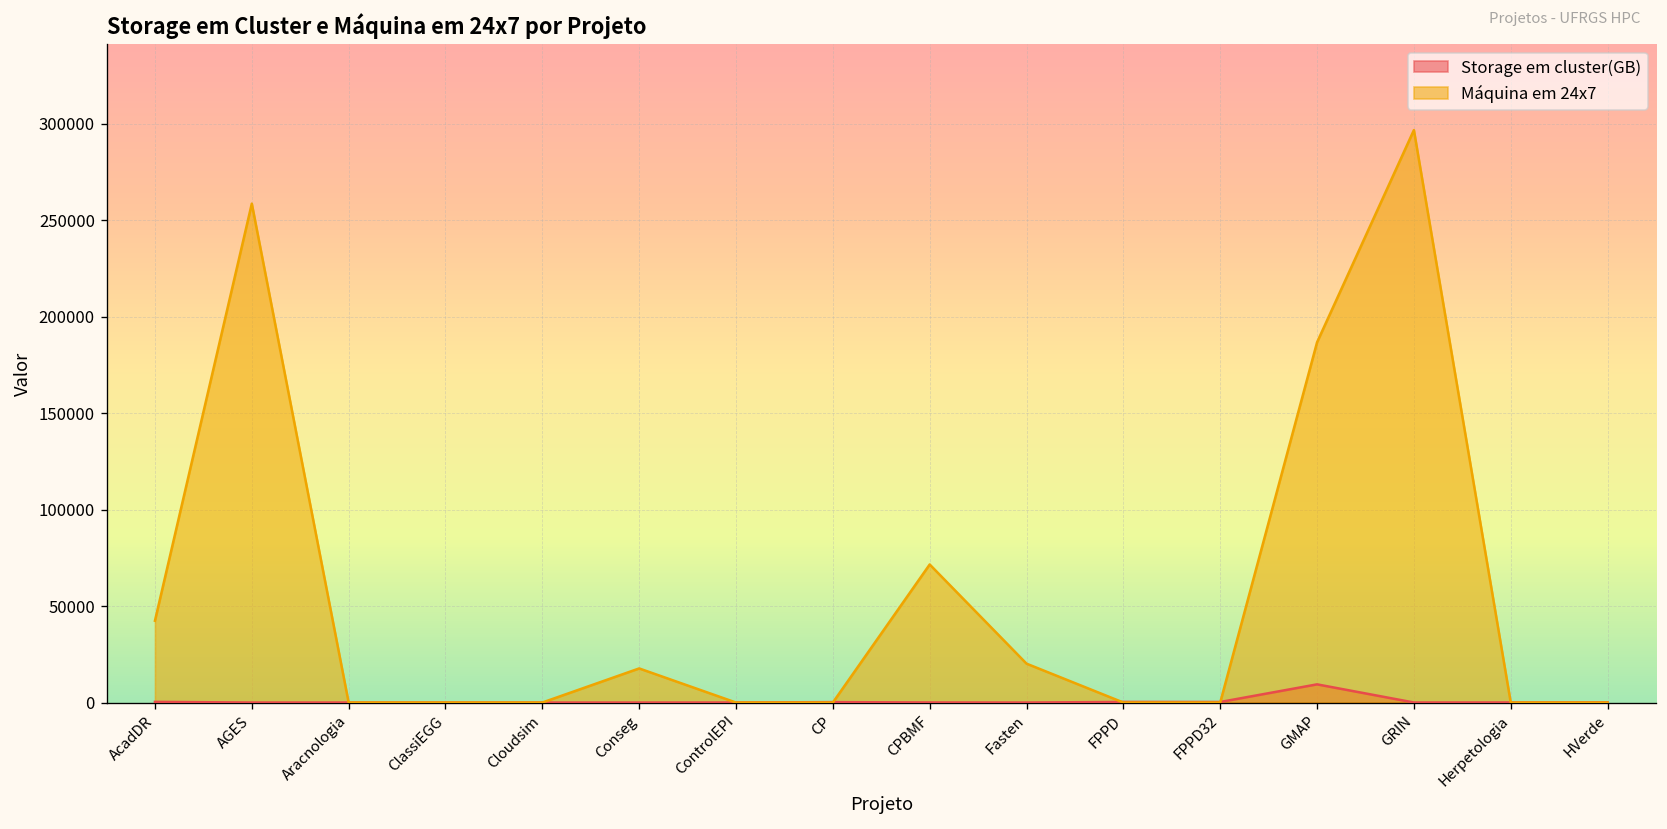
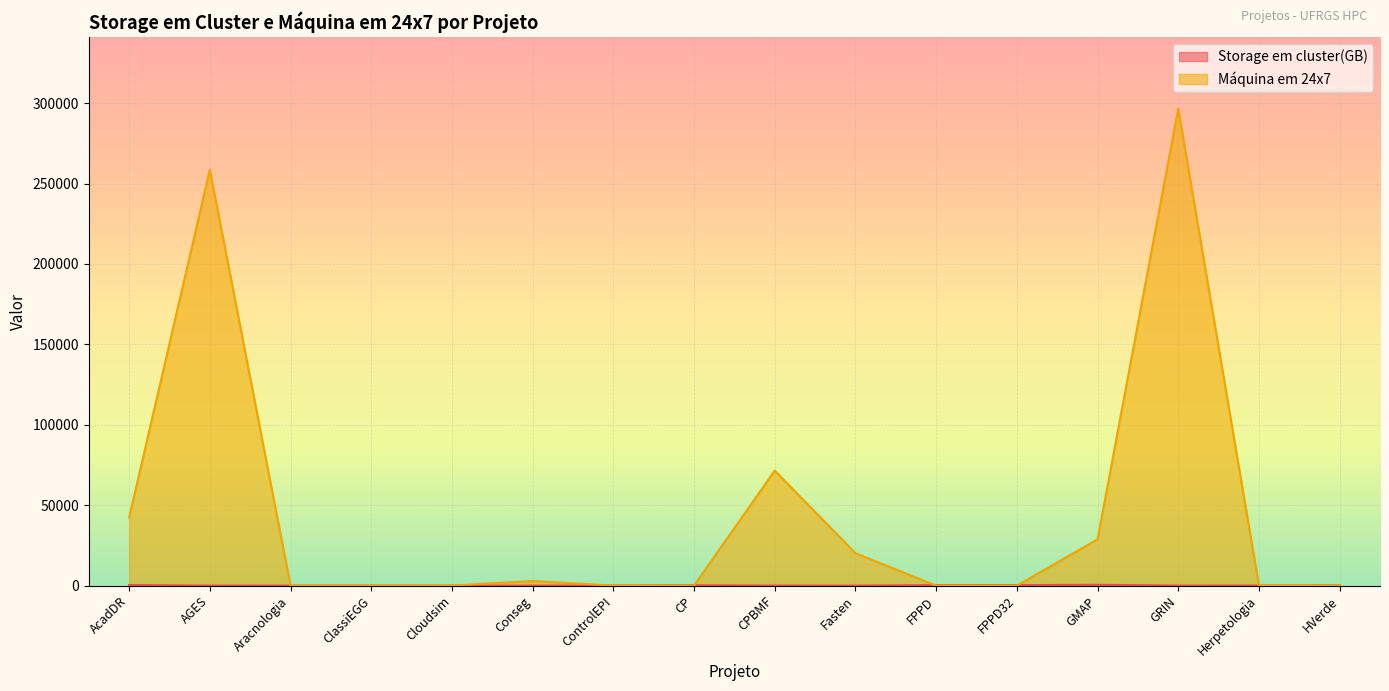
  {
    "Storage em cluster(GB)": {
      "AcadDR": 0,
      "AGES": 0,
      "Conseg": 0,
      "CPBMF": 0,
      "Fasten": 0,
-     "GMAP": 9000,
+     "GMAP": 1000,
      "GRIN": 0
    },
    "Máquina em 24x7": {
      "AcadDR": 42000,
      "AGES": 259000,
-     "Conseg": 18000,
+     "Conseg": 3000,
      "CPBMF": 72000,
      "Fasten": 20000,
-     "GMAP": 187000,
+     "GMAP": 29000,
      "GRIN": 297000
    }
  }
